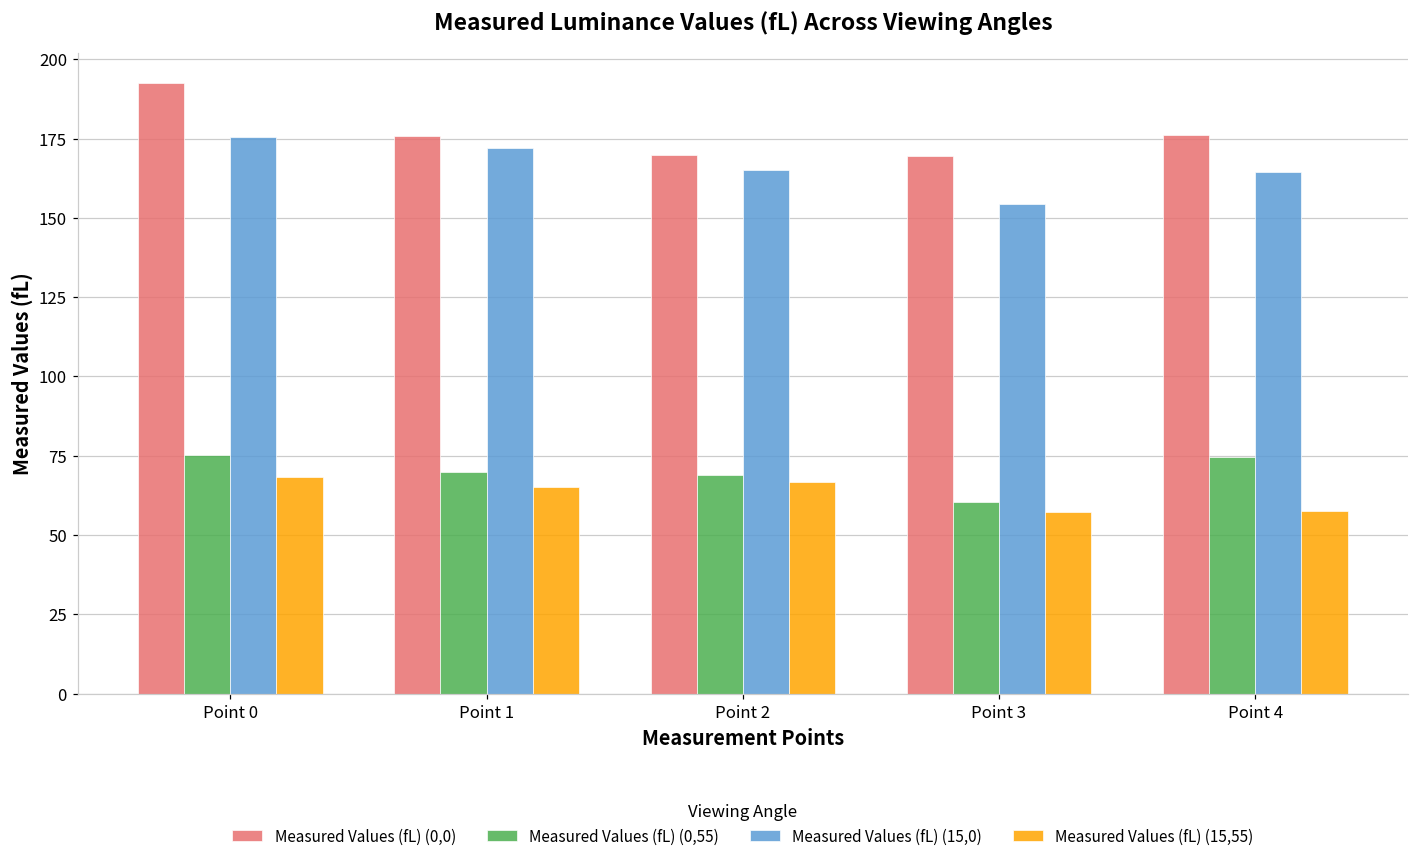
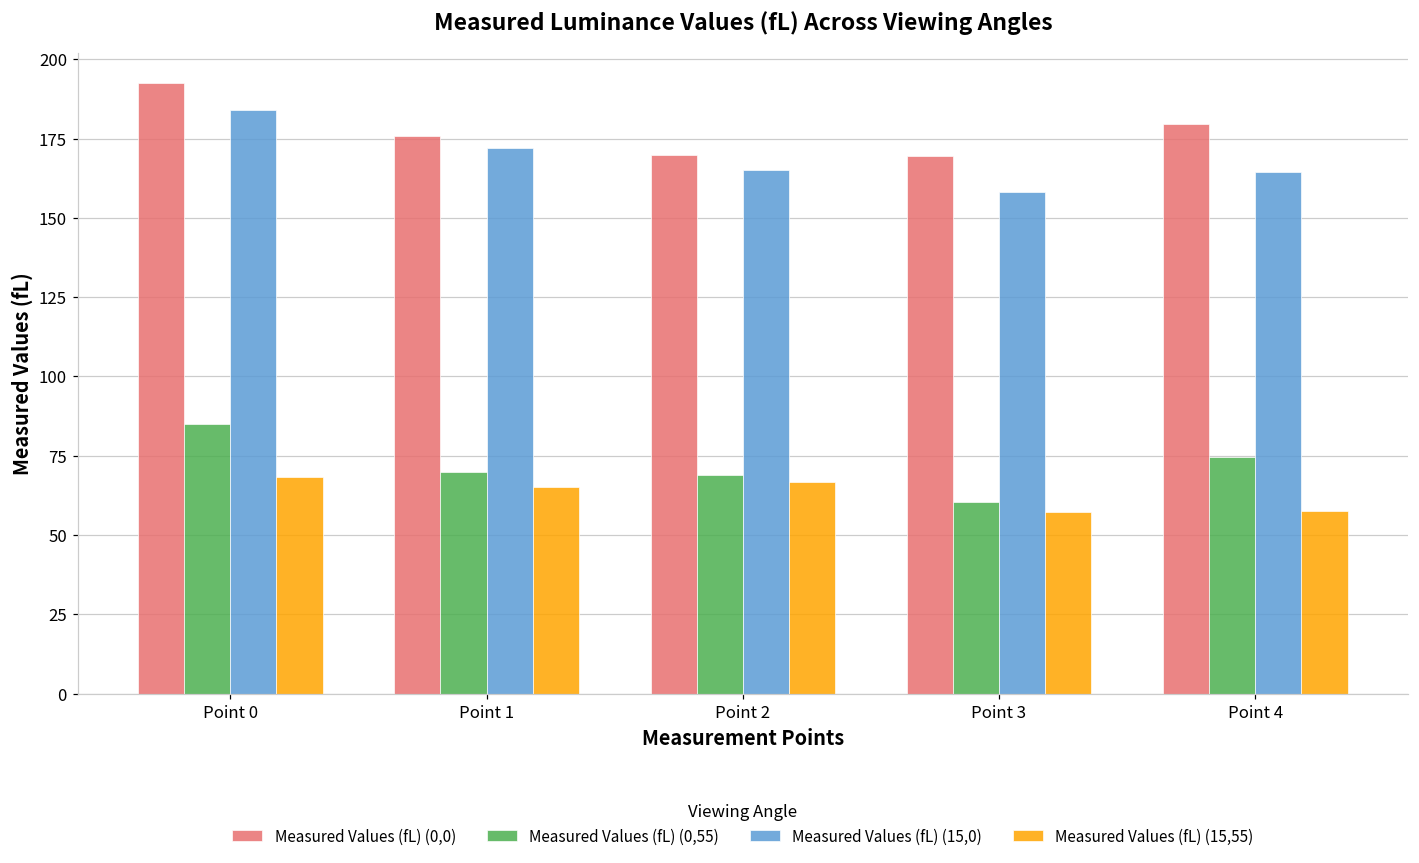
  {
    "Measured Values (fL) (0,0)": {
      "Point 0": 192,
      "Point 1": 176,
      "Point 2": 170,
      "Point 3": 170,
-     "Point 4": 176
+     "Point 4": 180
    },
    "Measured Values (fL) (0,55)": {
-     "Point 0": 75,
+     "Point 0": 85,
      "Point 1": 70,
      "Point 2": 69,
      "Point 3": 61,
      "Point 4": 75
    },
    "Measured Values (fL) (15,0)": {
-     "Point 0": 176,
+     "Point 0": 184,
      "Point 1": 172,
      "Point 2": 165,
-     "Point 3": 155,
+     "Point 3": 158,
      "Point 4": 165
    },
    "Measured Values (fL) (15,55)": {
      "Point 0": 68,
      "Point 1": 65,
      "Point 2": 67,
      "Point 3": 57,
      "Point 4": 57
    }
  }
